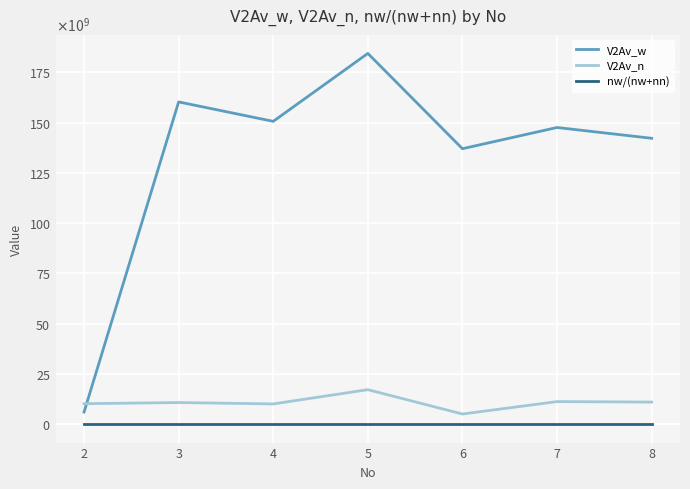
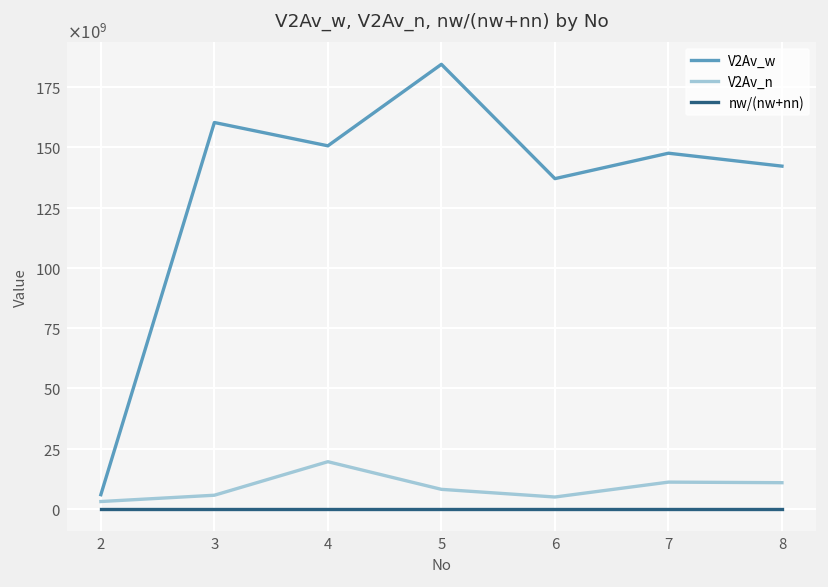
  {
    "V2Av_w": {
      "2": 6000000000,
      "3": 160000000000,
      "4": 151000000000,
      "5": 184000000000,
      "6": 137000000000,
      "7": 148000000000,
      "8": 142000000000
    },
    "V2Av_n": {
-     "2": 10000000000,
-     "3": 11000000000,
-     "4": 10000000000,
-     "5": 17000000000,
+     "2": 3000000000,
+     "3": 6000000000,
+     "4": 20000000000,
+     "5": 8000000000,
      "6": 5000000000,
      "7": 11000000000,
      "8": 11000000000
    },
    "nw/(nw+nn)": {
      "2": 0,
      "3": 0,
      "4": 0,
      "5": 0,
      "6": 0,
      "7": 0,
      "8": 0
    }
  }
